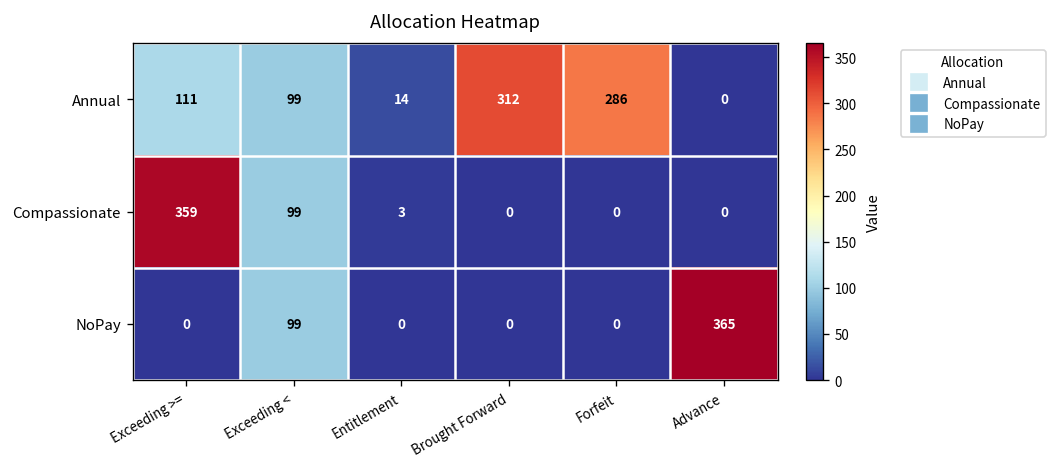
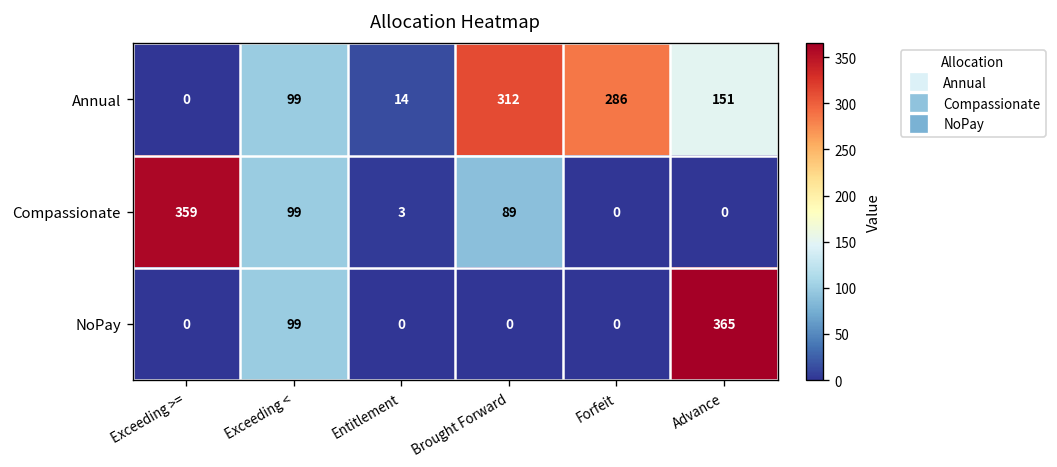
  {
    "Annual": {
-     "Exceeding >=": 111,
+     "Exceeding >=": 0,
      "Exceeding <": 99,
      "Entitlement": 14,
      "Brought Forward": 312,
      "Forfeit": 286,
-     "Advance": 0
+     "Advance": 151
    },
    "Compassionate": {
      "Exceeding >=": 359,
      "Exceeding <": 99,
      "Entitlement": 3,
-     "Brought Forward": 0,
+     "Brought Forward": 89,
      "Forfeit": 0,
      "Advance": 0
    },
    "NoPay": {
      "Exceeding >=": 0,
      "Exceeding <": 99,
      "Entitlement": 0,
      "Brought Forward": 0,
      "Forfeit": 0,
      "Advance": 365
    }
  }
